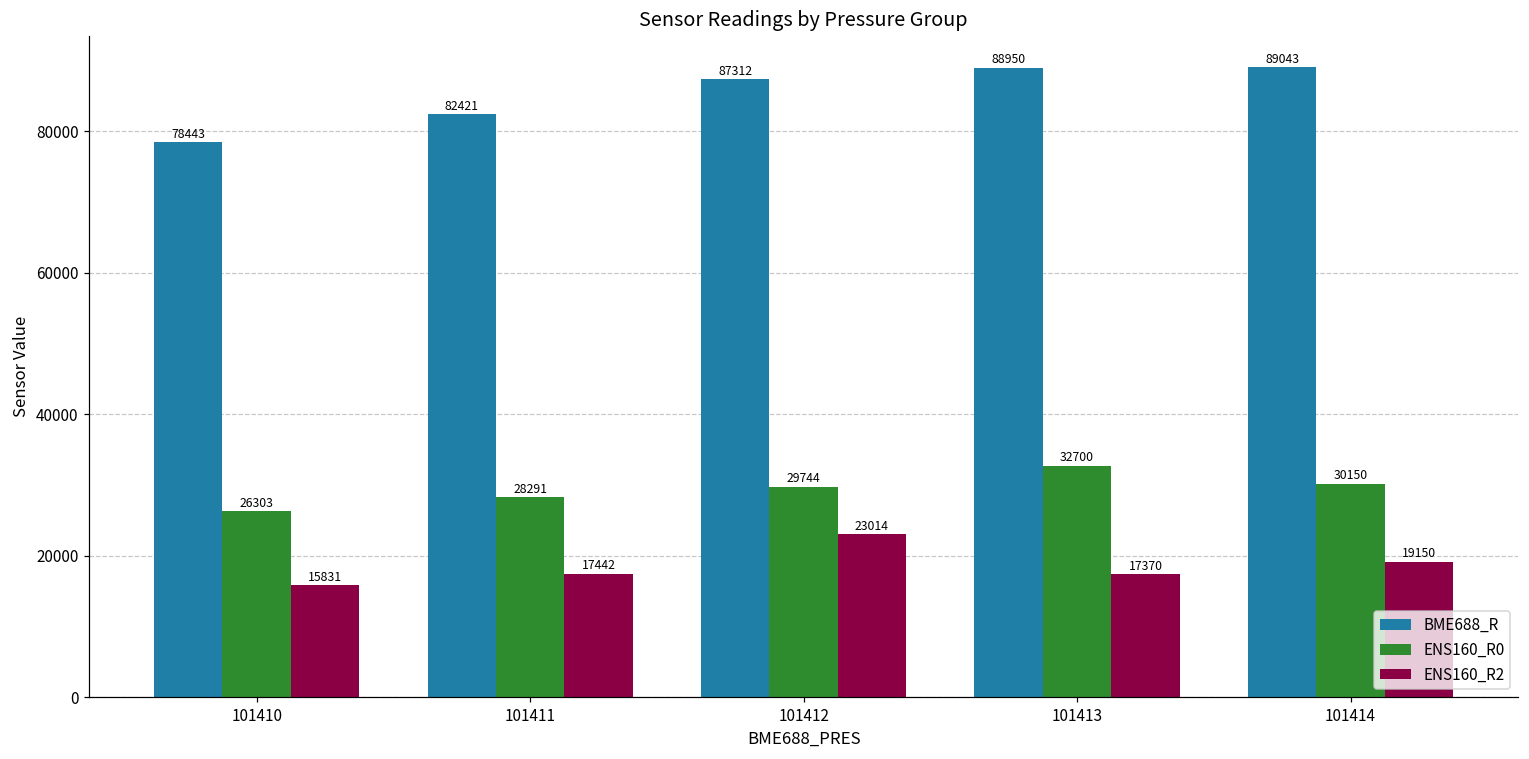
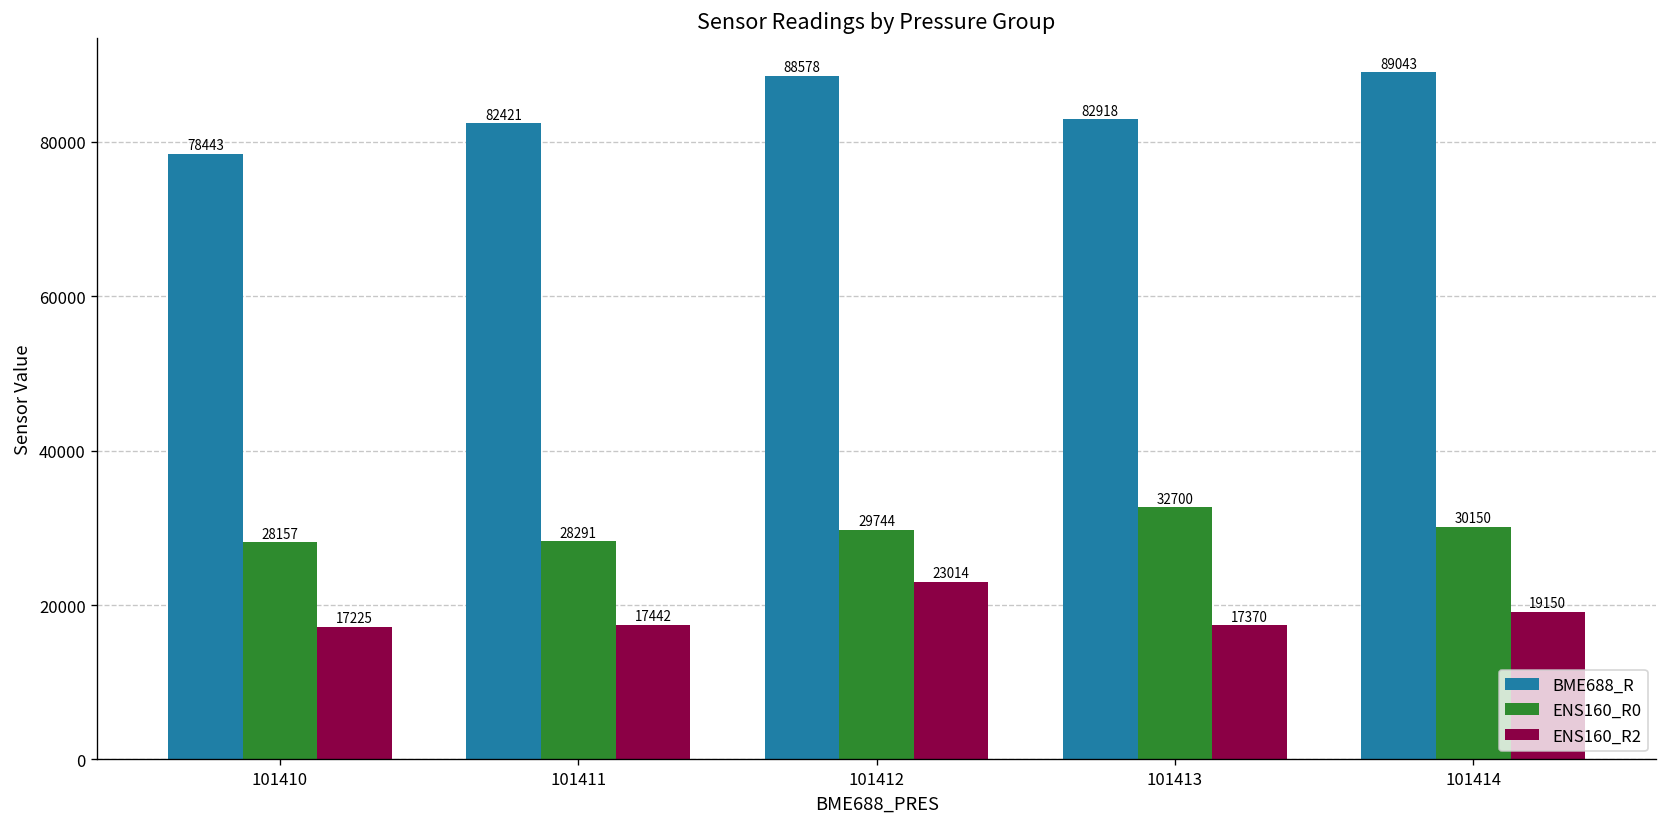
  {
    "BME688_R": {
      "101410": 78443,
      "101411": 82421,
-     "101412": 87312,
-     "101413": 88950,
+     "101412": 88578,
+     "101413": 82918,
      "101414": 89043
    },
    "ENS160_R0": {
-     "101410": 26303,
+     "101410": 28157,
      "101411": 28291,
      "101412": 29744,
      "101413": 32700,
      "101414": 30150
    },
    "ENS160_R2": {
-     "101410": 15831,
+     "101410": 17225,
      "101411": 17442,
      "101412": 23014,
      "101413": 17370,
      "101414": 19150
    }
  }
